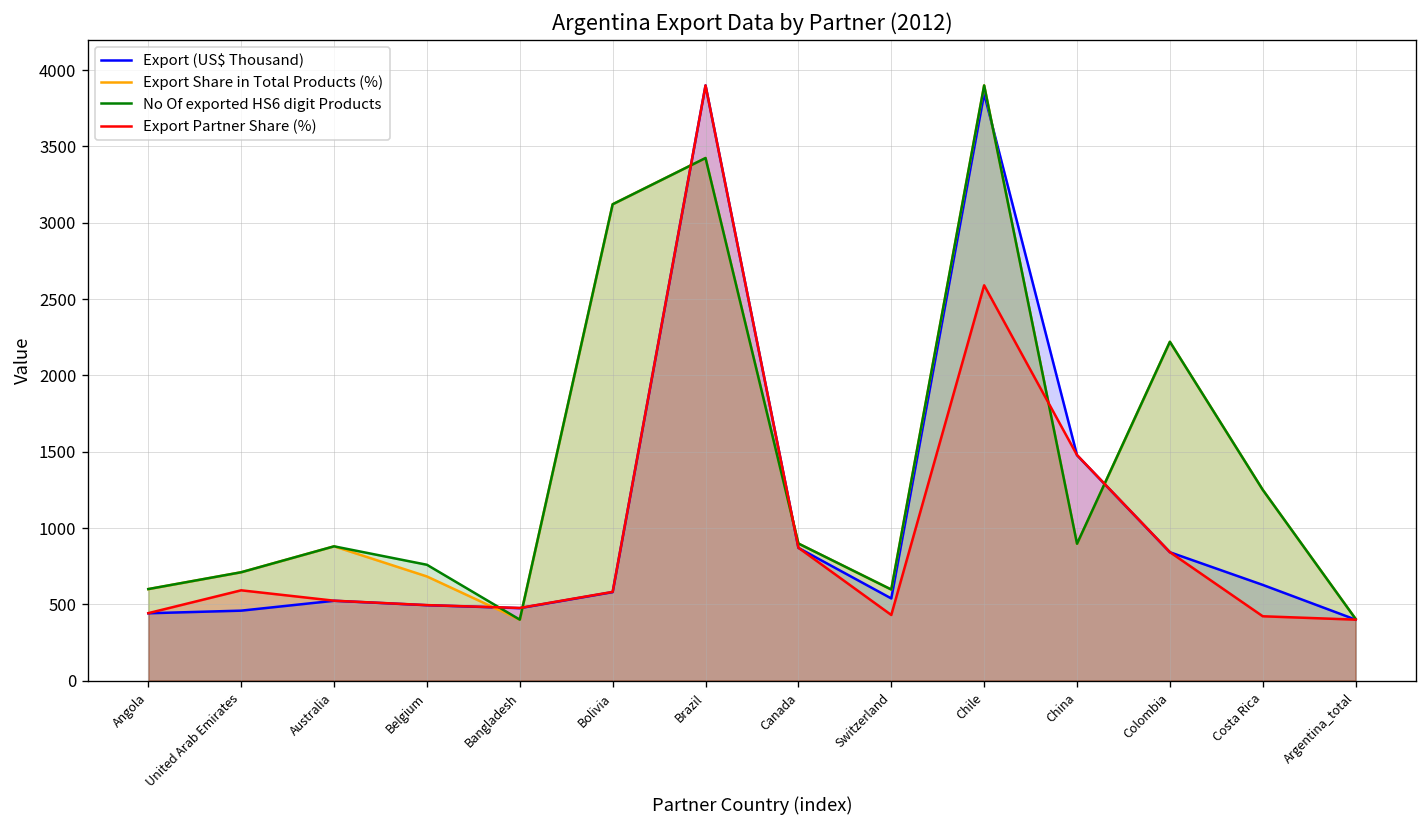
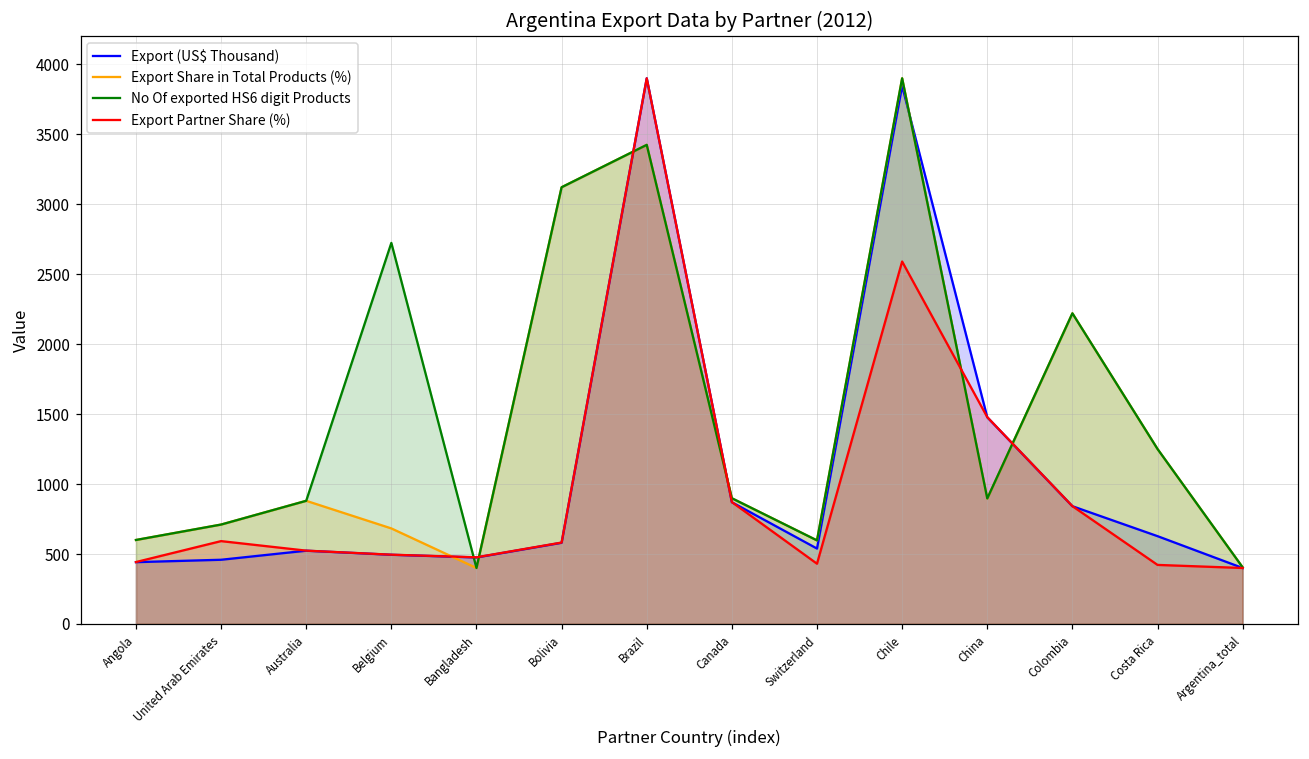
  {
    "Export (US$ Thousand)": {
      "United Arab Emirates": 460,
      "Switzerland": 540,
      "Chile": 3840,
      "Costa Rica": 630
    },
    "Export Share in Total Products (%)": {
      "Belgium": 680
    },
    "No Of exported HS6 digit Products": {
-     "Belgium": 760
+     "Belgium": 2720
    },
    "Export Partner Share (%)": {
      "United Arab Emirates": 590,
      "Switzerland": 430,
      "Chile": 2590,
      "Costa Rica": 420
    }
  }
